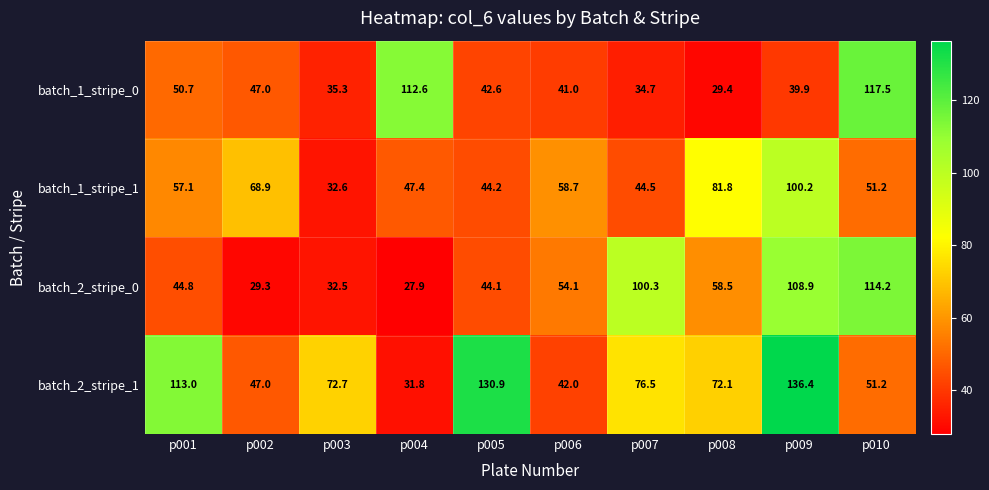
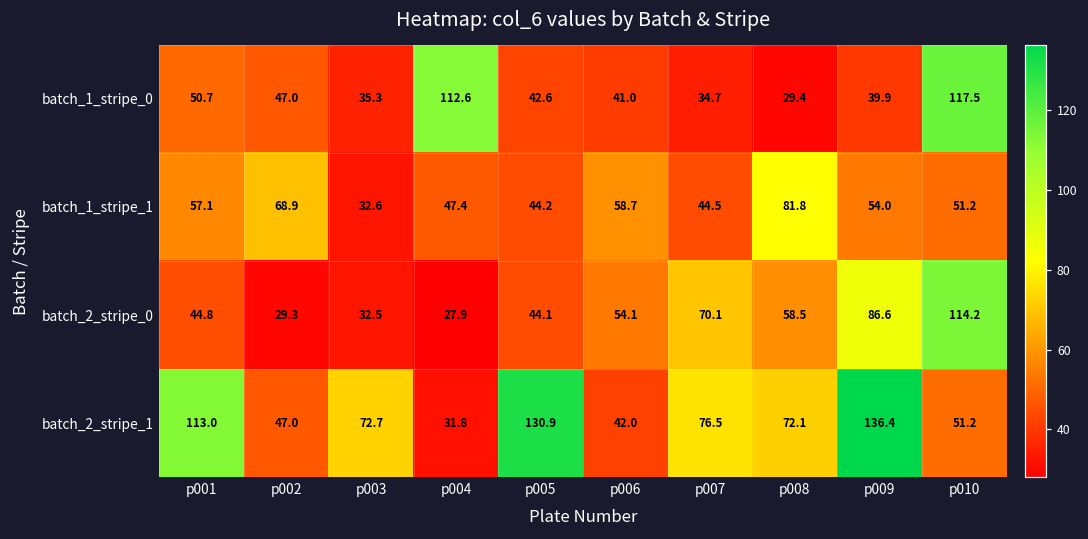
  {
    "batch_1_stripe_0": {
      "p001": 50.7,
      "p002": 47.0,
      "p003": 35.3,
      "p004": 112.6,
      "p005": 42.6,
      "p006": 41.0,
      "p007": 34.7,
      "p008": 29.4,
      "p009": 39.9,
      "p010": 117.5
    },
    "batch_1_stripe_1": {
      "p001": 57.1,
      "p002": 68.9,
      "p003": 32.6,
      "p004": 47.4,
      "p005": 44.2,
      "p006": 58.7,
      "p007": 44.5,
      "p008": 81.8,
-     "p009": 100.2,
+     "p009": 54.0,
      "p010": 51.2
    },
    "batch_2_stripe_0": {
      "p001": 44.8,
      "p002": 29.3,
      "p003": 32.5,
      "p004": 27.9,
      "p005": 44.1,
      "p006": 54.1,
-     "p007": 100.3,
+     "p007": 70.1,
      "p008": 58.5,
-     "p009": 108.9,
+     "p009": 86.6,
      "p010": 114.2
    },
    "batch_2_stripe_1": {
      "p001": 113.0,
      "p002": 47.0,
      "p003": 72.7,
      "p004": 31.8,
      "p005": 130.9,
      "p006": 42.0,
      "p007": 76.5,
      "p008": 72.1,
      "p009": 136.4,
      "p010": 51.2
    }
  }
